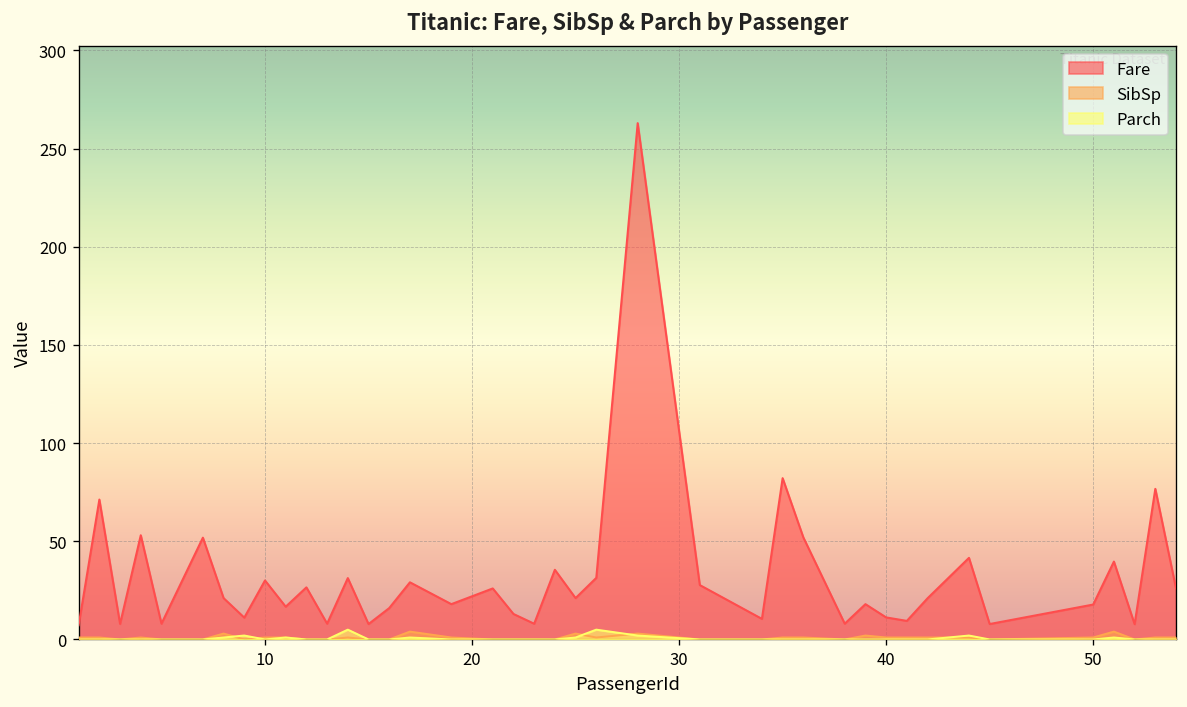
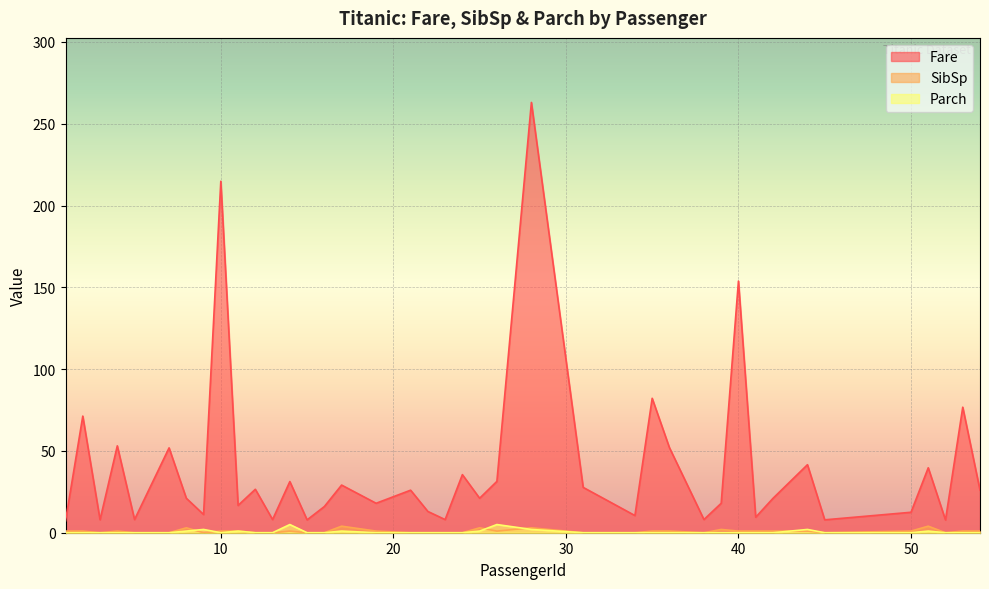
  {
    "Fare": {
-     "10": 30,
-     "40": 11,
-     "50": 18
+     "10": 215,
+     "40": 154,
+     "50": 13
    }
  }
